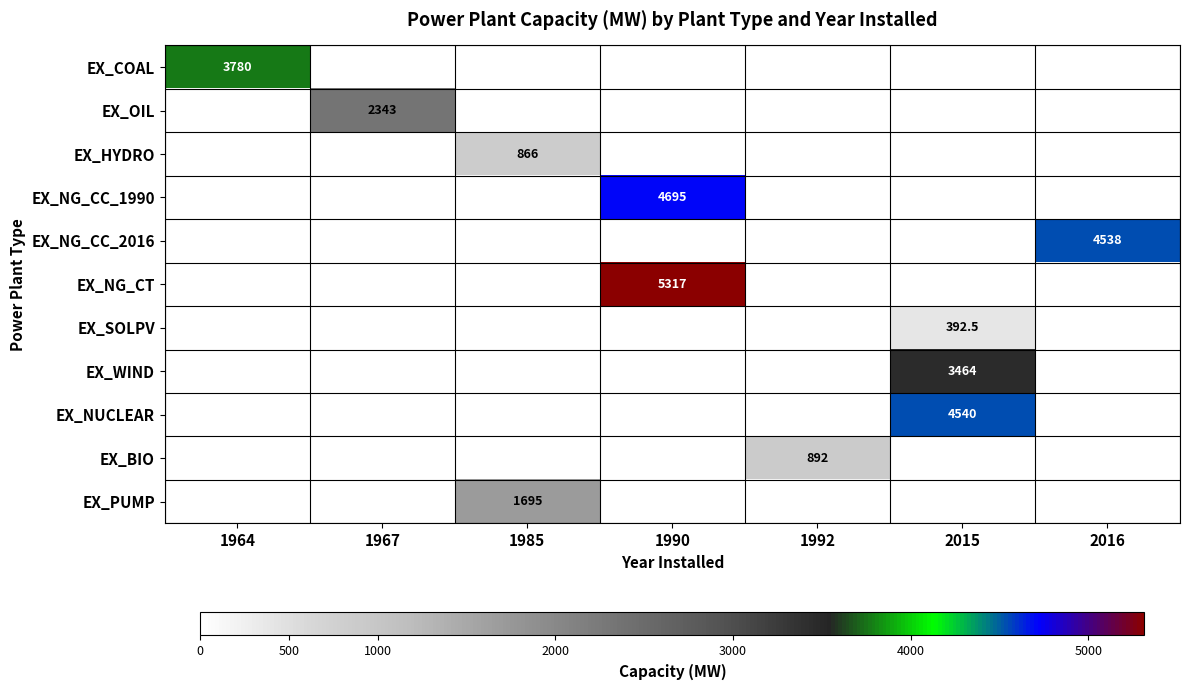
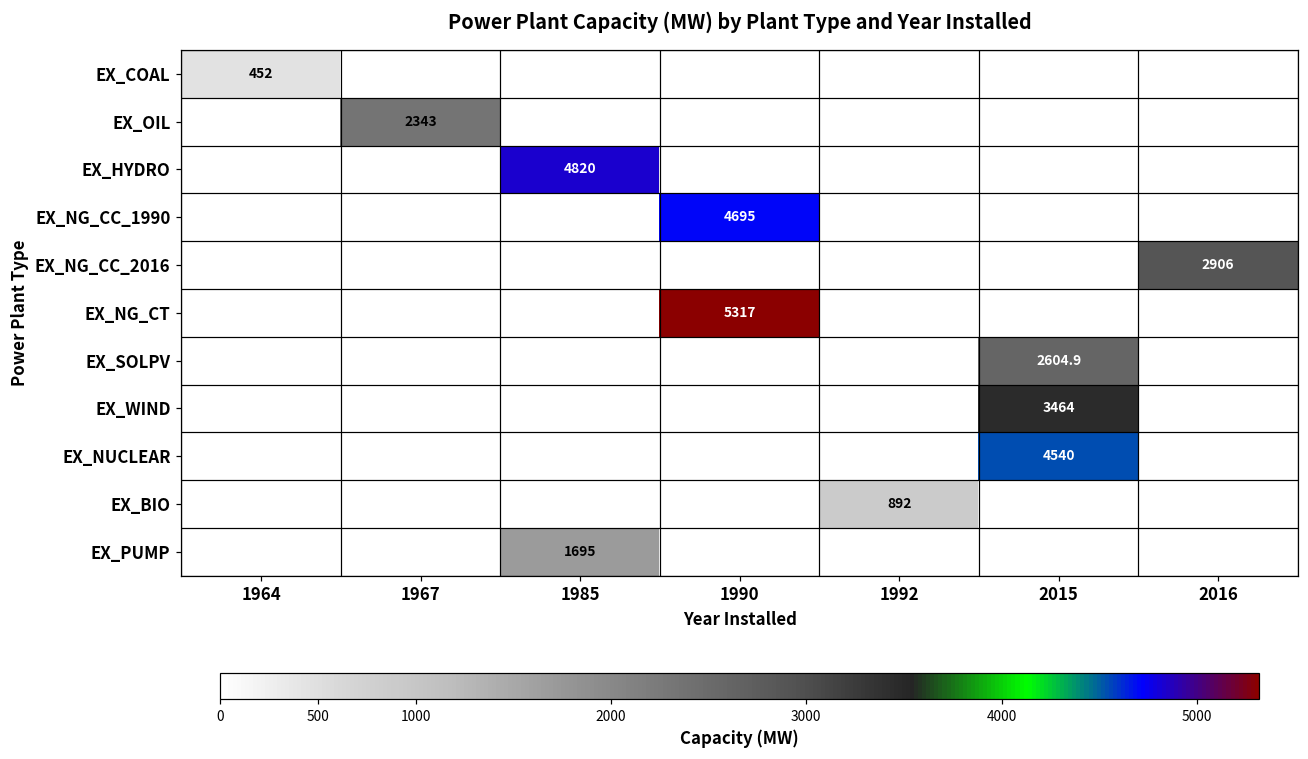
  {
    "EX_COAL": {
-     "1964": 3780
+     "1964": 452
    },
    "EX_OIL": {
      "1967": 2343
    },
    "EX_HYDRO": {
-     "1985": 866
+     "1985": 4820
    },
    "EX_NG_CC_1990": {
      "1990": 4695
    },
    "EX_NG_CC_2016": {
-     "2016": 4538
+     "2016": 2906
    },
    "EX_NG_CT": {
      "1990": 5317
    },
    "EX_SOLPV": {
-     "2015": 392.5
+     "2015": 2604.9
    },
    "EX_WIND": {
      "2015": 3464
    },
    "EX_NUCLEAR": {
      "2015": 4540
    },
    "EX_BIO": {
      "1992": 892
    },
    "EX_PUMP": {
      "1985": 1695
    }
  }
